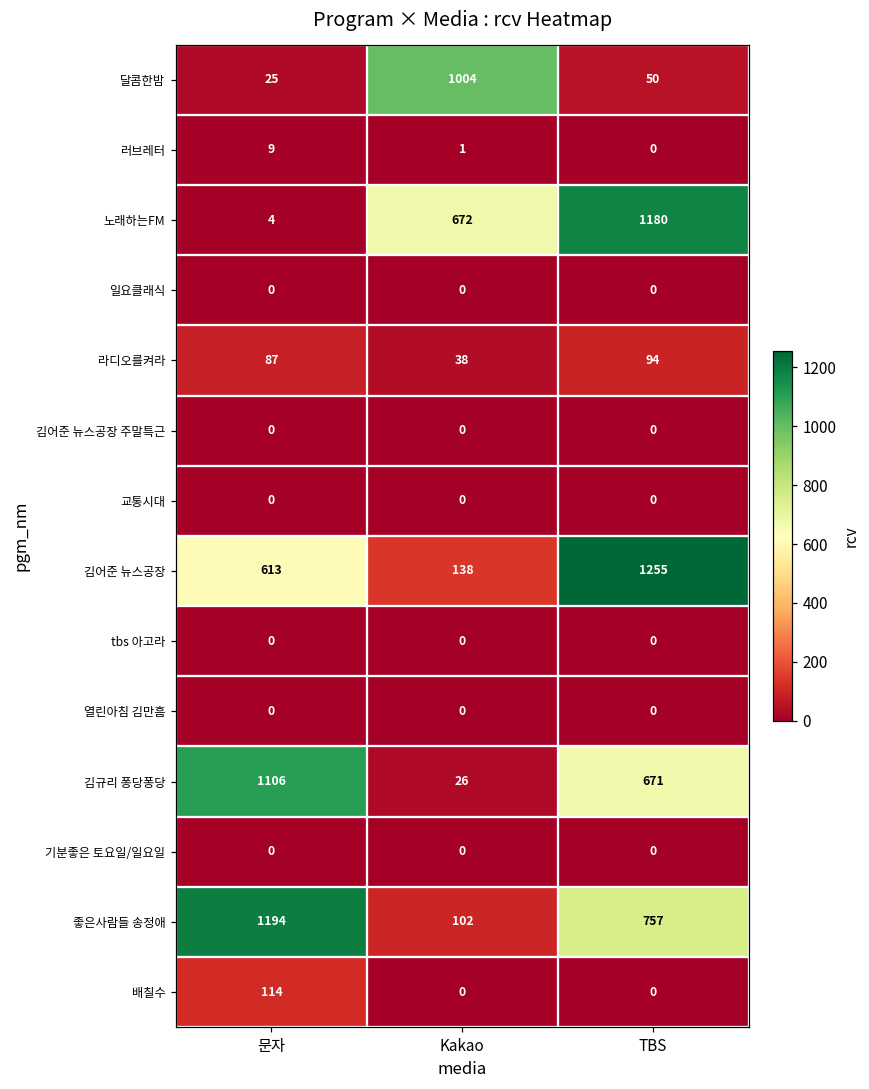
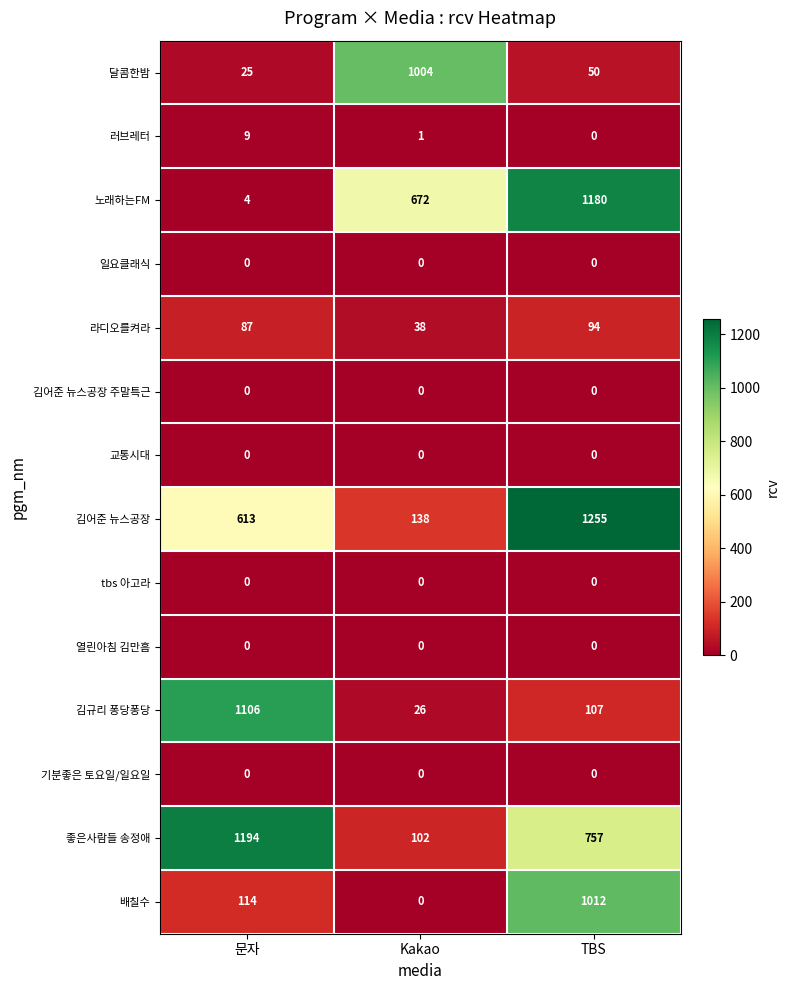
  {
    "달콤한밤": {
      "문자": 25,
      "Kakao": 1004,
      "TBS": 50
    },
    "러브레터": {
      "문자": 9,
      "Kakao": 1,
      "TBS": 0
    },
    "노래하는FM": {
      "문자": 4,
      "Kakao": 672,
      "TBS": 1180
    },
    "일요클래식": {
      "문자": 0,
      "Kakao": 0,
      "TBS": 0
    },
    "라디오를켜라": {
      "문자": 87,
      "Kakao": 38,
      "TBS": 94
    },
    "김어준 뉴스공장 주말특근": {
      "문자": 0,
      "Kakao": 0,
      "TBS": 0
    },
    "교통시대": {
      "문자": 0,
      "Kakao": 0,
      "TBS": 0
    },
    "김어준 뉴스공장": {
      "문자": 613,
      "Kakao": 138,
      "TBS": 1255
    },
    "tbs 아고라": {
      "문자": 0,
      "Kakao": 0,
      "TBS": 0
    },
    "열린아침 김만흠": {
      "문자": 0,
      "Kakao": 0,
      "TBS": 0
    },
    "김규리 퐁당퐁당": {
      "문자": 1106,
      "Kakao": 26,
-     "TBS": 671
+     "TBS": 107
    },
    "기분좋은 토요일/일요일": {
      "문자": 0,
      "Kakao": 0,
      "TBS": 0
    },
    "좋은사람들 송정애": {
      "문자": 1194,
      "Kakao": 102,
      "TBS": 757
    },
    "배칠수": {
      "문자": 114,
      "Kakao": 0,
-     "TBS": 0
+     "TBS": 1012
    }
  }
